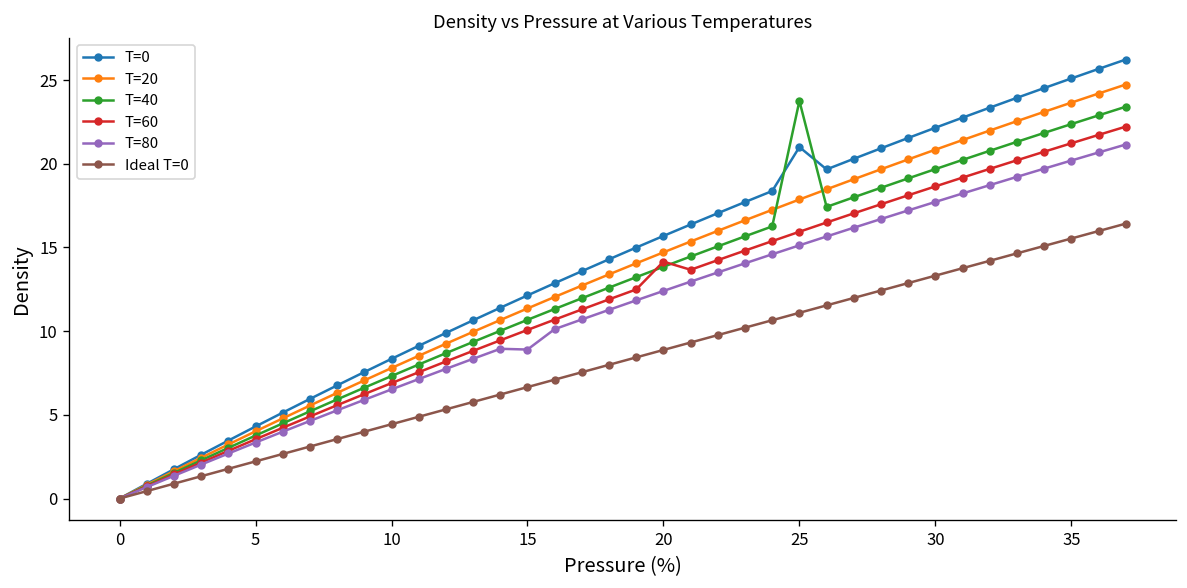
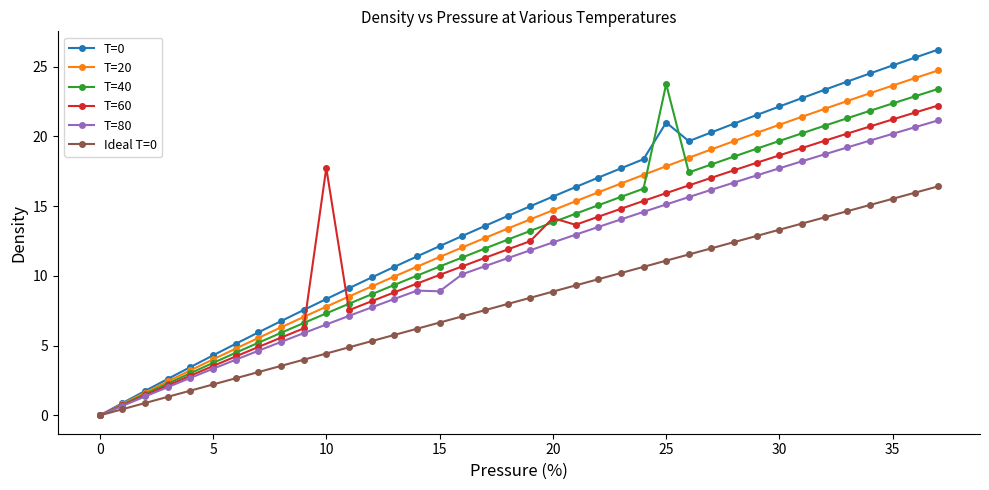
  {
    "T=0": {
      "5": 4.3,
      "10": 8.3,
      "15": 12.1,
      "20": 15.7,
      "25": 21.0,
      "30": 22.2,
      "35": 25.1
    },
    "T=20": {
      "5": 4.0,
      "10": 7.8,
      "15": 11.4,
      "20": 14.7,
      "25": 17.9,
      "30": 20.8,
      "35": 23.7
    },
    "T=40": {
      "5": 3.8,
      "10": 7.3,
      "15": 10.7,
      "20": 13.8,
      "25": 23.8,
      "30": 19.7,
      "35": 22.4
    },
    "T=60": {
      "5": 3.5,
-     "10": 6.9,
+     "10": 17.7,
      "15": 10.1,
      "20": 14.2,
      "25": 15.9,
      "30": 18.6,
      "35": 21.2
    },
    "T=80": {
      "5": 3.3,
      "10": 6.5,
      "15": 8.9,
      "20": 12.4,
      "25": 15.1,
      "30": 17.7,
      "35": 20.2
    },
    "Ideal T=0": {
      "5": 2.2,
      "10": 4.4,
      "15": 6.7,
      "20": 8.9,
      "25": 11.1,
      "30": 13.3,
      "35": 15.5
    }
  }
